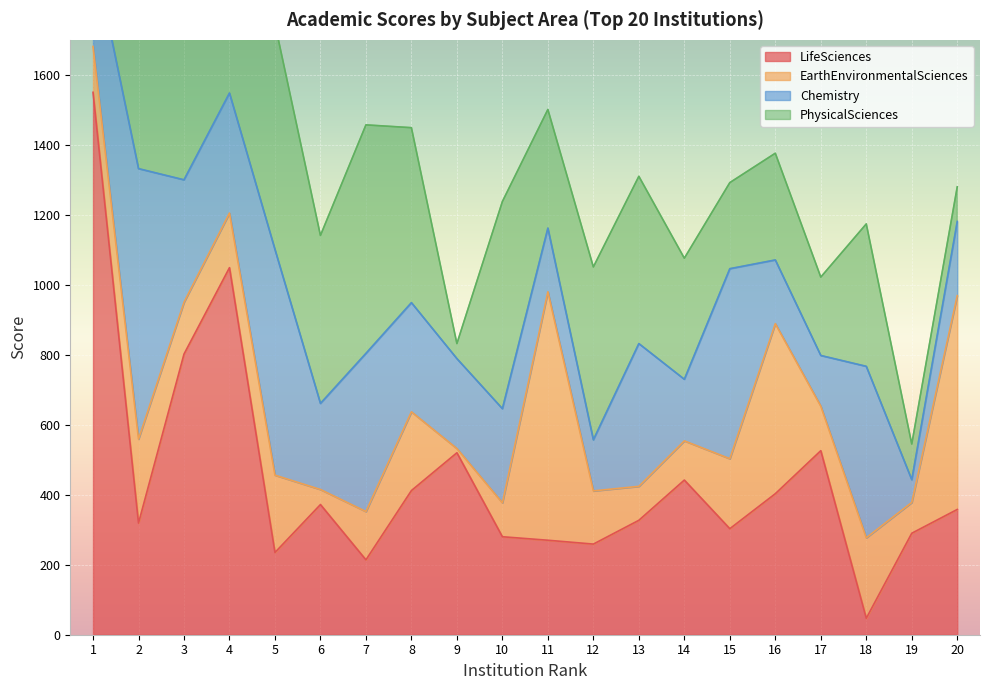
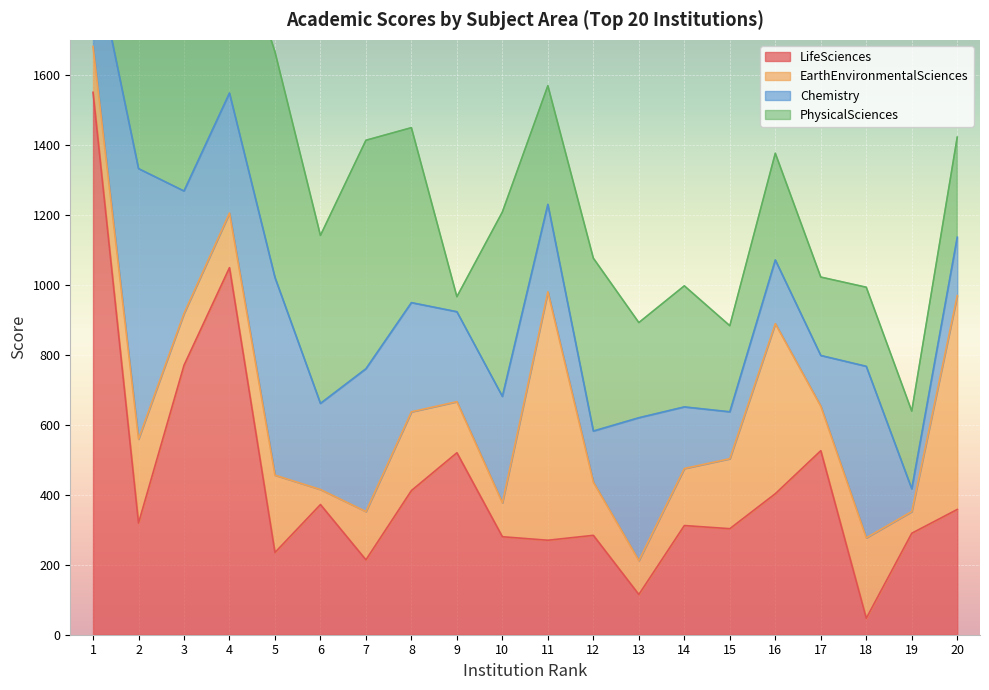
  {
    "LifeSciences": {
      "1": 1550,
      "2": 320,
-     "3": 800,
+     "3": 770,
      "4": 1050,
      "5": 240,
      "6": 370,
      "7": 210,
      "8": 410,
      "9": 520,
      "10": 280,
      "11": 270,
-     "12": 260,
-     "13": 330,
-     "14": 440,
+     "12": 280,
+     "13": 120,
+     "14": 310,
      "15": 300,
      "16": 400,
      "17": 530,
      "18": 50,
      "19": 290,
      "20": 360
    },
    "EarthEnvironmentalSciences": {
      "1": 130,
      "2": 240,
      "3": 150,
      "4": 160,
      "5": 220,
      "6": 40,
      "7": 140,
      "8": 230,
-     "9": 10,
+     "9": 150,
      "10": 100,
      "11": 710,
      "12": 150,
      "13": 100,
-     "14": 110,
+     "14": 160,
      "15": 200,
      "16": 490,
      "17": 130,
      "18": 230,
-     "19": 90,
+     "19": 60,
      "20": 610
    },
    "Chemistry": {
      "2": 770,
      "3": 350,
      "4": 340,
-     "5": 650,
+     "5": 570,
      "6": 250,
-     "7": 450,
+     "7": 410,
      "8": 310,
      "9": 260,
-     "10": 270,
-     "11": 180,
+     "10": 300,
+     "11": 250,
      "12": 150,
      "13": 410,
      "14": 180,
-     "15": 540,
+     "15": 130,
      "16": 180,
      "17": 150,
      "18": 490,
      "19": 70,
-     "20": 210
+     "20": 170
    },
    "PhysicalSciences": {
      "6": 480,
      "7": 650,
      "8": 500,
      "9": 40,
-     "10": 590,
+     "10": 530,
      "11": 340,
      "12": 490,
-     "13": 480,
+     "13": 270,
      "14": 350,
      "15": 250,
      "16": 310,
      "17": 220,
-     "18": 410,
-     "19": 100,
-     "20": 100
+     "18": 230,
+     "19": 220,
+     "20": 290
    }
  }
